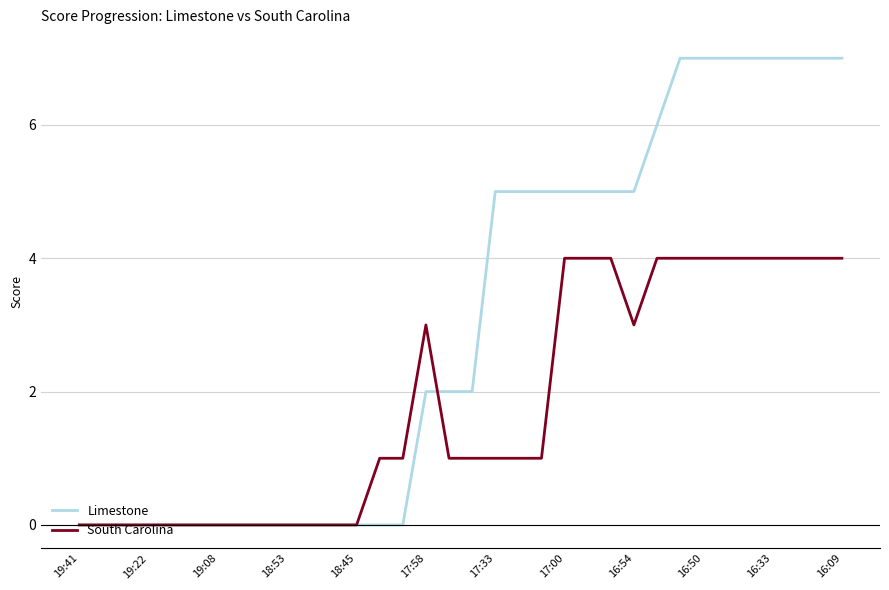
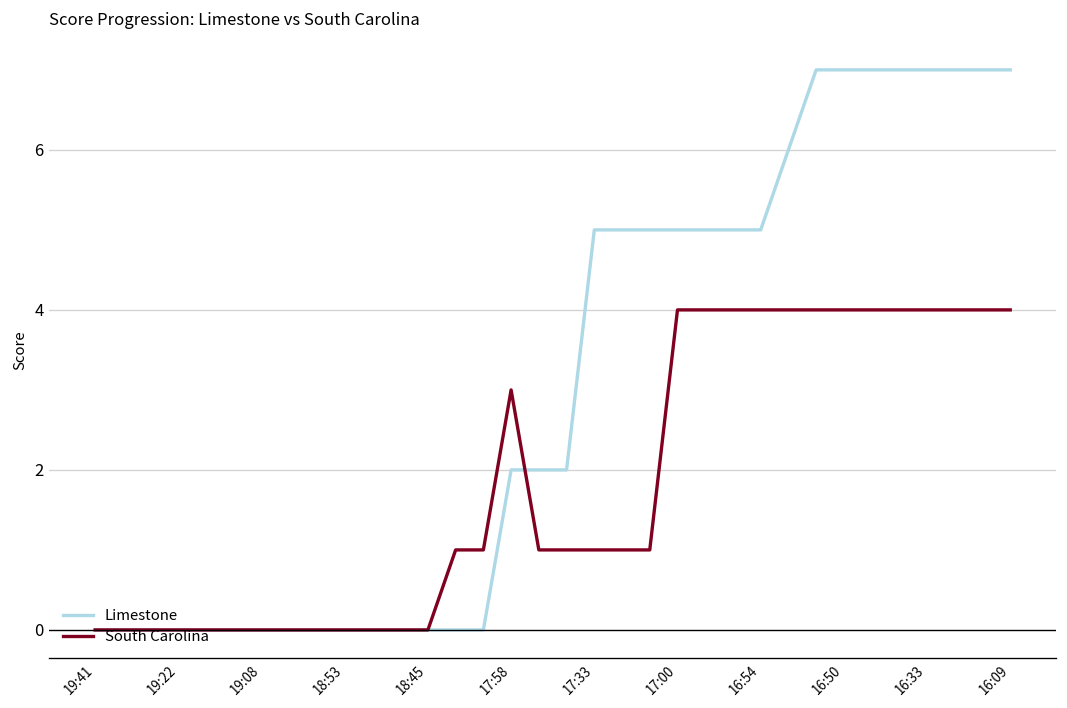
  {
    "Limestone": {
      "17:58": 2,
      "17:33": 5,
      "16:54": 5
    },
    "South Carolina": {
      "17:58": 3,
      "17:33": 1,
-     "16:54": 3
+     "16:54": 4
    }
  }
